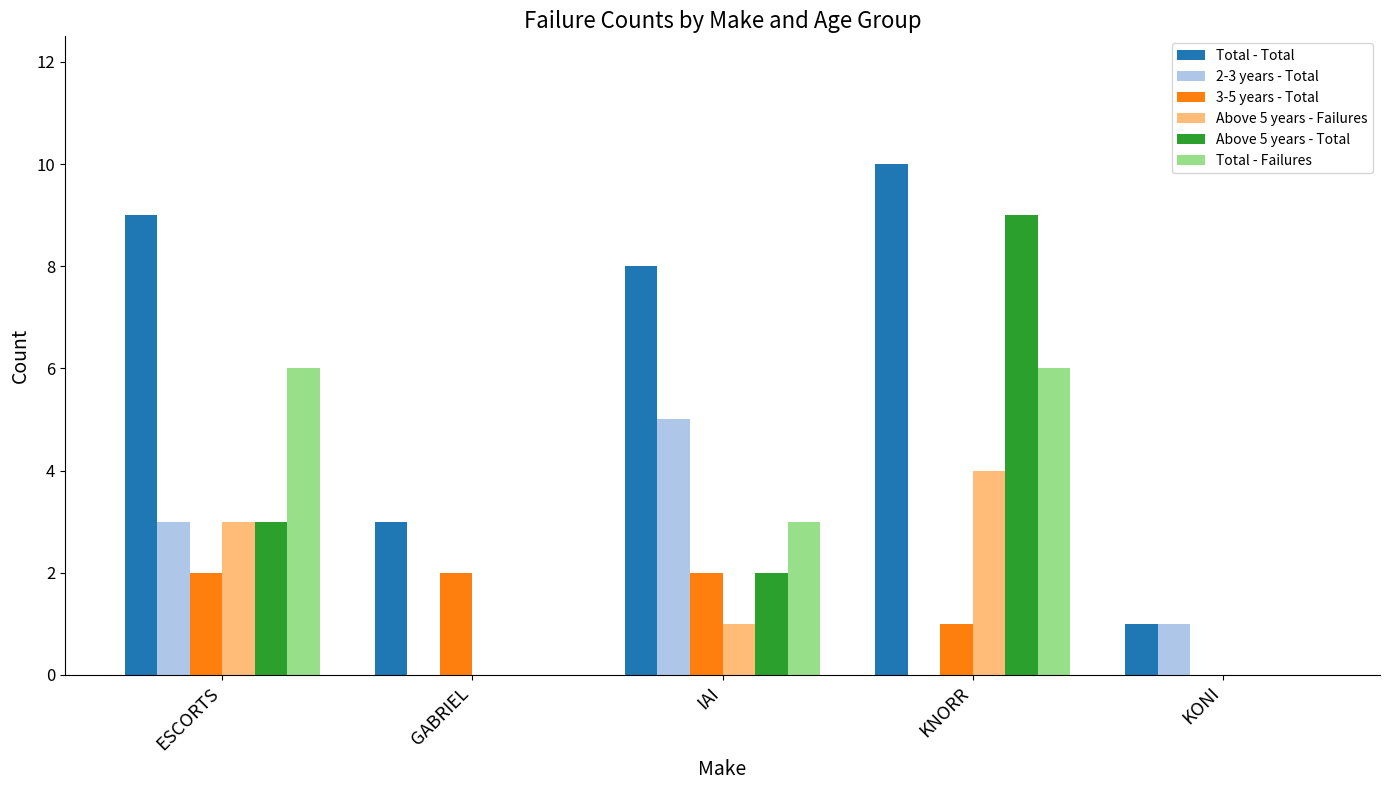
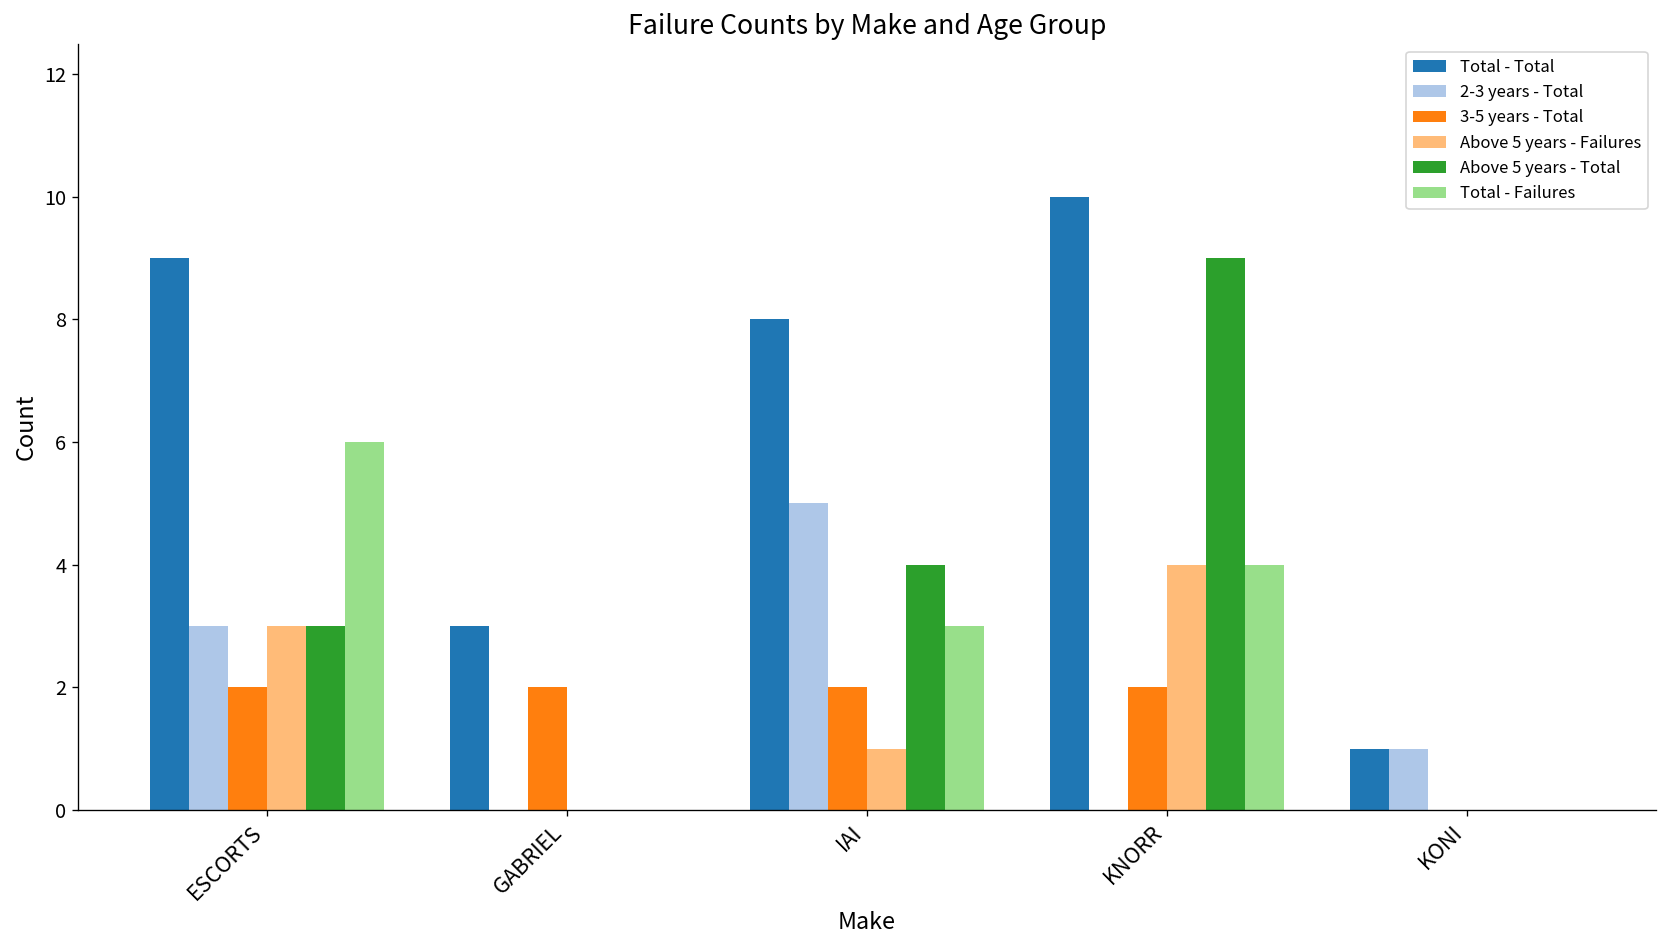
  {
    "Total - Total": {
      "ESCORTS": 9,
      "GABRIEL": 3,
      "IAI": 8,
      "KNORR": 10,
      "KONI": 1
    },
    "2-3 years - Total": {
      "ESCORTS": 3,
      "GABRIEL": 0,
      "IAI": 5,
      "KNORR": 0,
      "KONI": 1
    },
    "3-5 years - Total": {
      "ESCORTS": 2,
      "GABRIEL": 2,
      "IAI": 2,
-     "KNORR": 1,
+     "KNORR": 2,
      "KONI": 0
    },
    "Above 5 years - Failures": {
      "ESCORTS": 3,
      "GABRIEL": 0,
      "IAI": 1,
      "KNORR": 4,
      "KONI": 0
    },
    "Above 5 years - Total": {
      "ESCORTS": 3,
      "GABRIEL": 0,
-     "IAI": 2,
+     "IAI": 4,
      "KNORR": 9,
      "KONI": 0
    },
    "Total - Failures": {
      "ESCORTS": 6,
      "GABRIEL": 0,
      "IAI": 3,
-     "KNORR": 6,
+     "KNORR": 4,
      "KONI": 0
    }
  }
